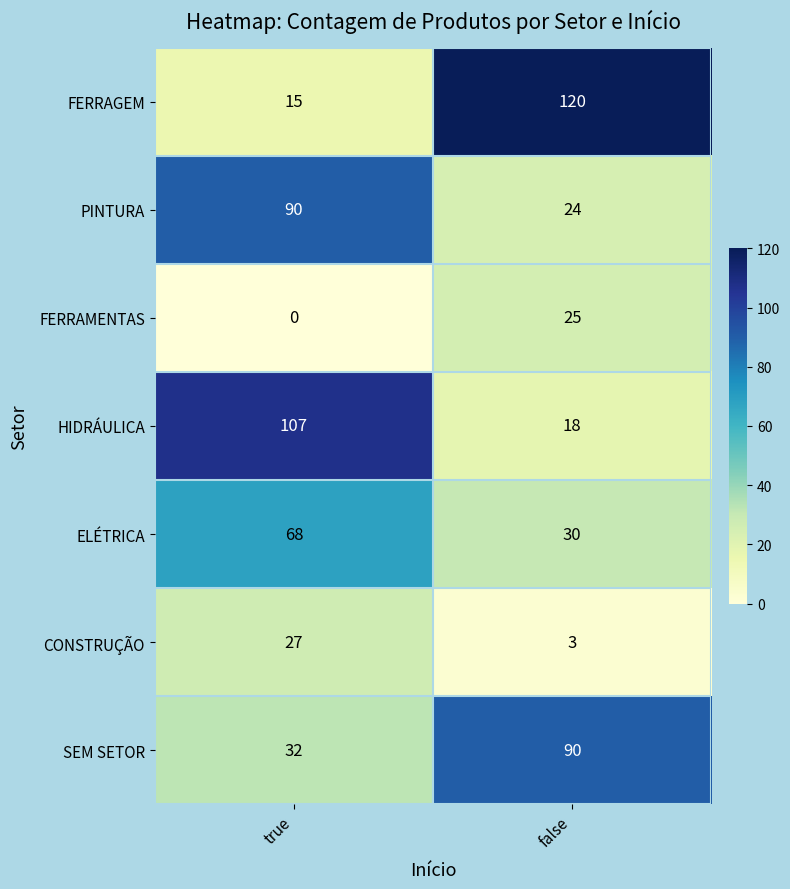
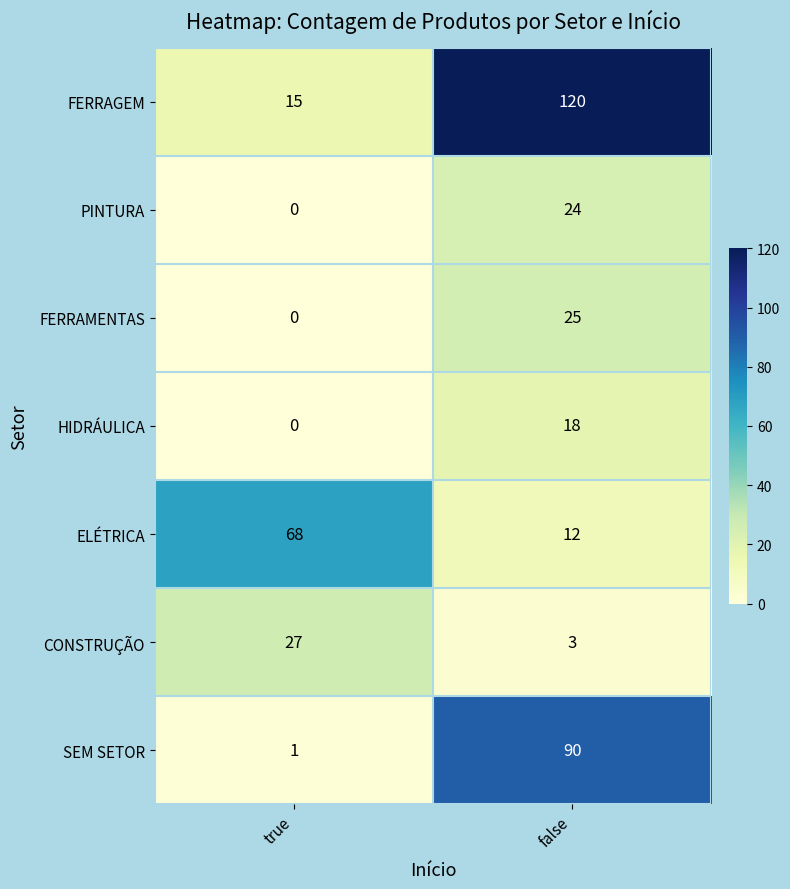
  {
    "FERRAGEM": {
      "true": 15,
      "false": 120
    },
    "PINTURA": {
-     "true": 90,
+     "true": 0,
      "false": 24
    },
    "FERRAMENTAS": {
      "true": 0,
      "false": 25
    },
    "HIDRÁULICA": {
-     "true": 107,
+     "true": 0,
      "false": 18
    },
    "ELÉTRICA": {
      "true": 68,
-     "false": 30
+     "false": 12
    },
    "CONSTRUÇÃO": {
      "true": 27,
      "false": 3
    },
    "SEM SETOR": {
-     "true": 32,
+     "true": 1,
      "false": 90
    }
  }
